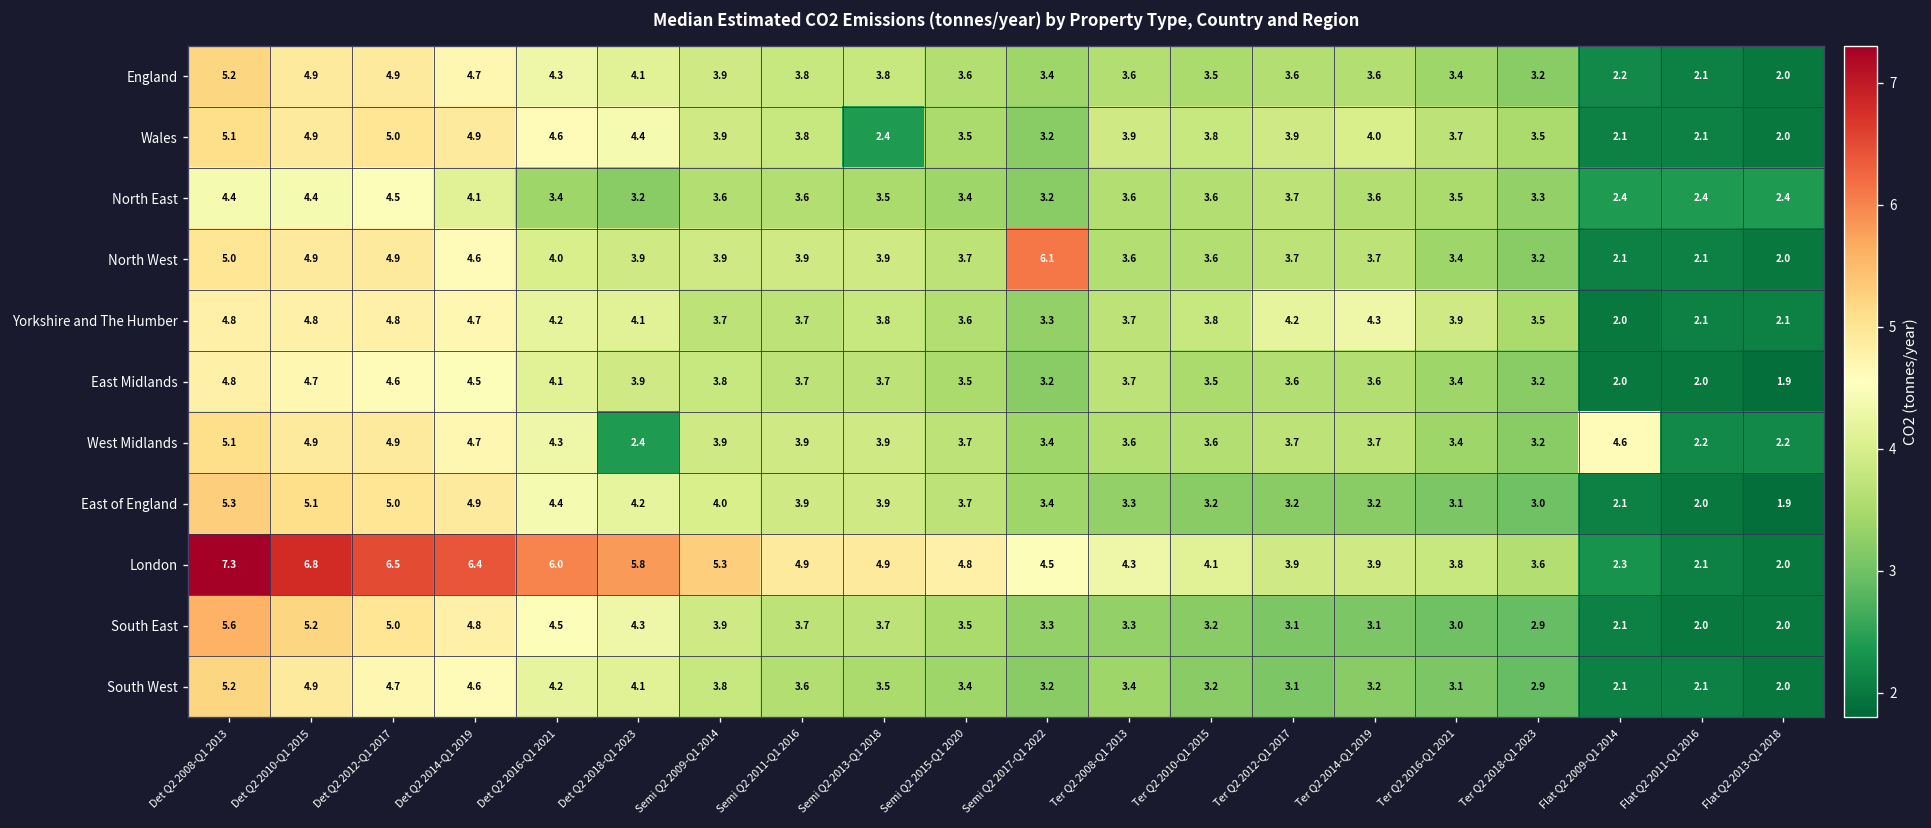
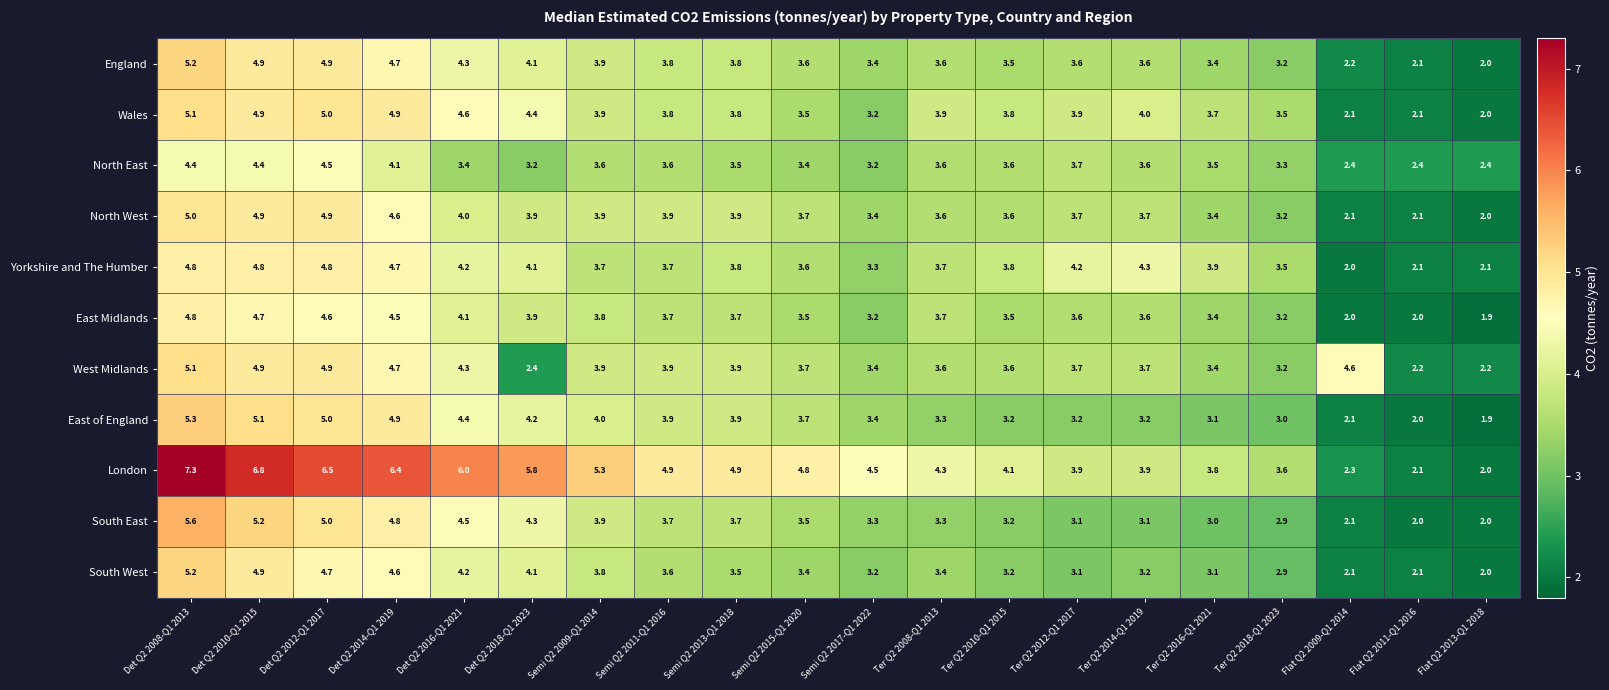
  {
    "Wales": {
      "Det Q2 2008-Q1 2013": 5.1,
      "Det Q2 2010-Q1 2015": 4.9,
      "Det Q2 2012-Q1 2017": 5.0,
      "Det Q2 2014-Q1 2019": 4.9,
      "Det Q2 2016-Q1 2021": 4.6,
      "Det Q2 2018-Q1 2023": 4.4,
      "Semi Q2 2009-Q1 2014": 3.9,
      "Semi Q2 2011-Q1 2016": 3.8,
-     "Semi Q2 2013-Q1 2018": 2.4,
+     "Semi Q2 2013-Q1 2018": 3.8,
      "Semi Q2 2015-Q1 2020": 3.5,
      "Semi Q2 2017-Q1 2022": 3.2,
      "Ter Q2 2008-Q1 2013": 3.9,
      "Ter Q2 2010-Q1 2015": 3.8,
      "Ter Q2 2012-Q1 2017": 3.9,
      "Ter Q2 2014-Q1 2019": 4.0,
      "Ter Q2 2016-Q1 2021": 3.7,
      "Ter Q2 2018-Q1 2023": 3.5,
      "Flat Q2 2009-Q1 2014": 2.1,
      "Flat Q2 2011-Q1 2016": 2.1,
      "Flat Q2 2013-Q1 2018": 2.0
    },
    "North West": {
      "Det Q2 2008-Q1 2013": 5.0,
      "Det Q2 2010-Q1 2015": 4.9,
      "Det Q2 2012-Q1 2017": 4.9,
      "Det Q2 2014-Q1 2019": 4.6,
      "Det Q2 2016-Q1 2021": 4.0,
      "Det Q2 2018-Q1 2023": 3.9,
      "Semi Q2 2009-Q1 2014": 3.9,
      "Semi Q2 2011-Q1 2016": 3.9,
      "Semi Q2 2013-Q1 2018": 3.9,
      "Semi Q2 2015-Q1 2020": 3.7,
-     "Semi Q2 2017-Q1 2022": 6.1,
+     "Semi Q2 2017-Q1 2022": 3.4,
      "Ter Q2 2008-Q1 2013": 3.6,
      "Ter Q2 2010-Q1 2015": 3.6,
      "Ter Q2 2012-Q1 2017": 3.7,
      "Ter Q2 2014-Q1 2019": 3.7,
      "Ter Q2 2016-Q1 2021": 3.4,
      "Ter Q2 2018-Q1 2023": 3.2,
      "Flat Q2 2009-Q1 2014": 2.1,
      "Flat Q2 2011-Q1 2016": 2.1,
      "Flat Q2 2013-Q1 2018": 2.0
    }
  }
